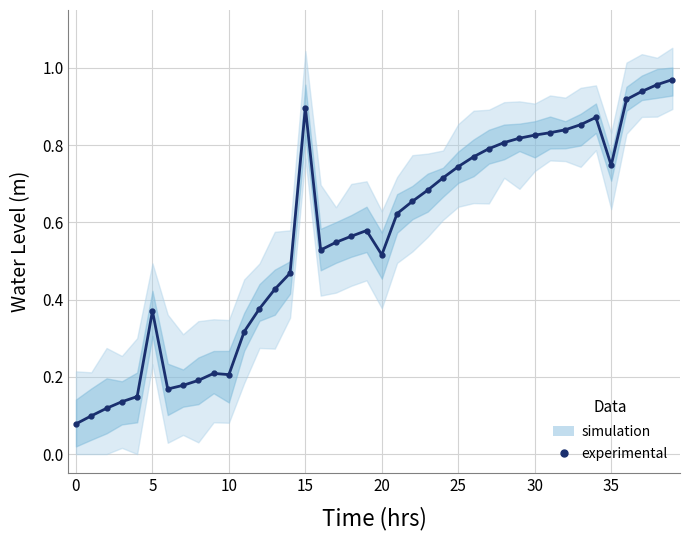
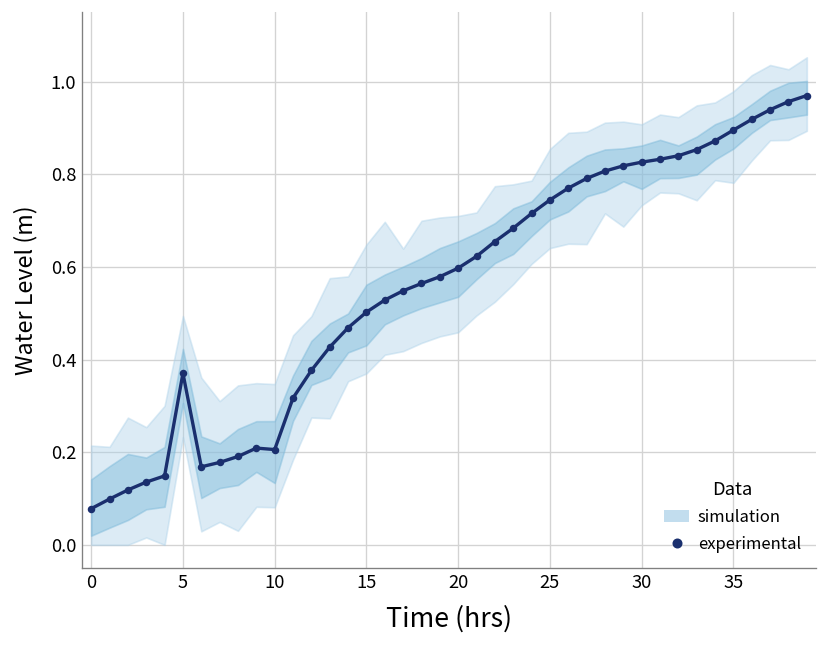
  {
    "experimental": {
      "0": 0.08,
      "5": 0.37,
      "10": 0.21,
-     "15": 0.90,
-     "20": 0.52,
+     "15": 0.50,
+     "20": 0.60,
      "25": 0.74,
      "30": 0.83,
-     "35": 0.75
+     "35": 0.90
    }
  }
